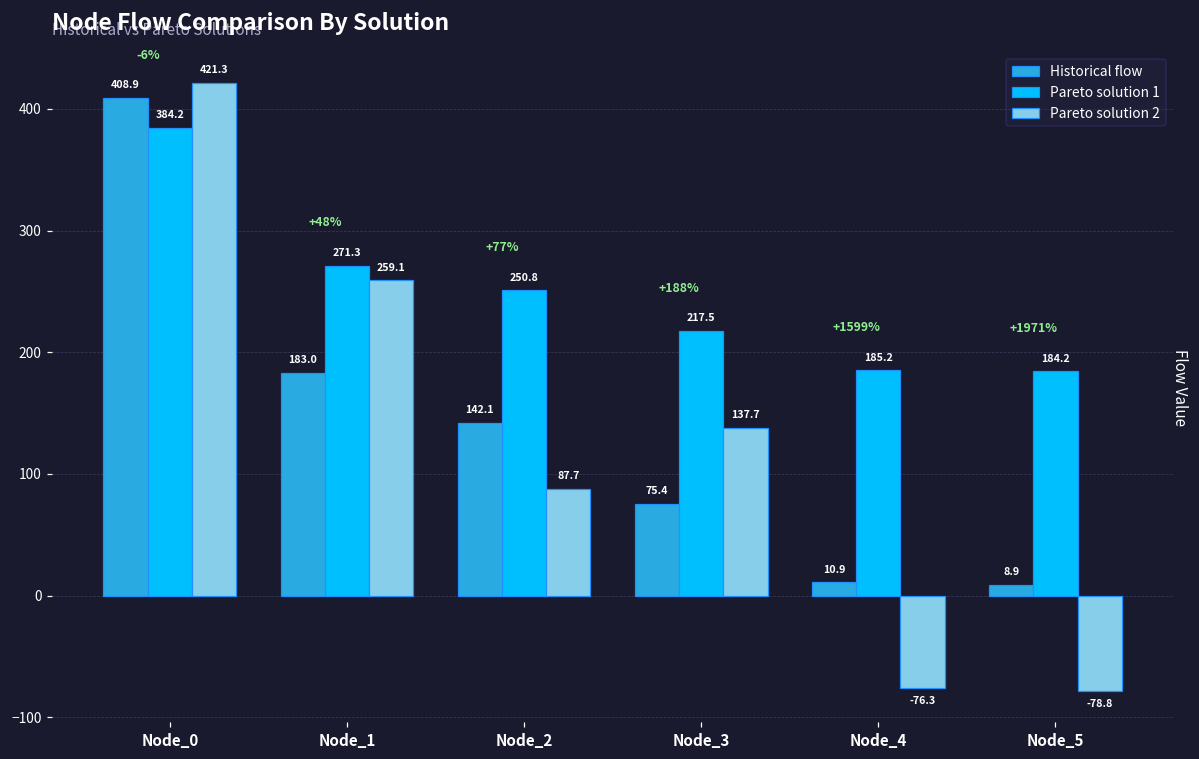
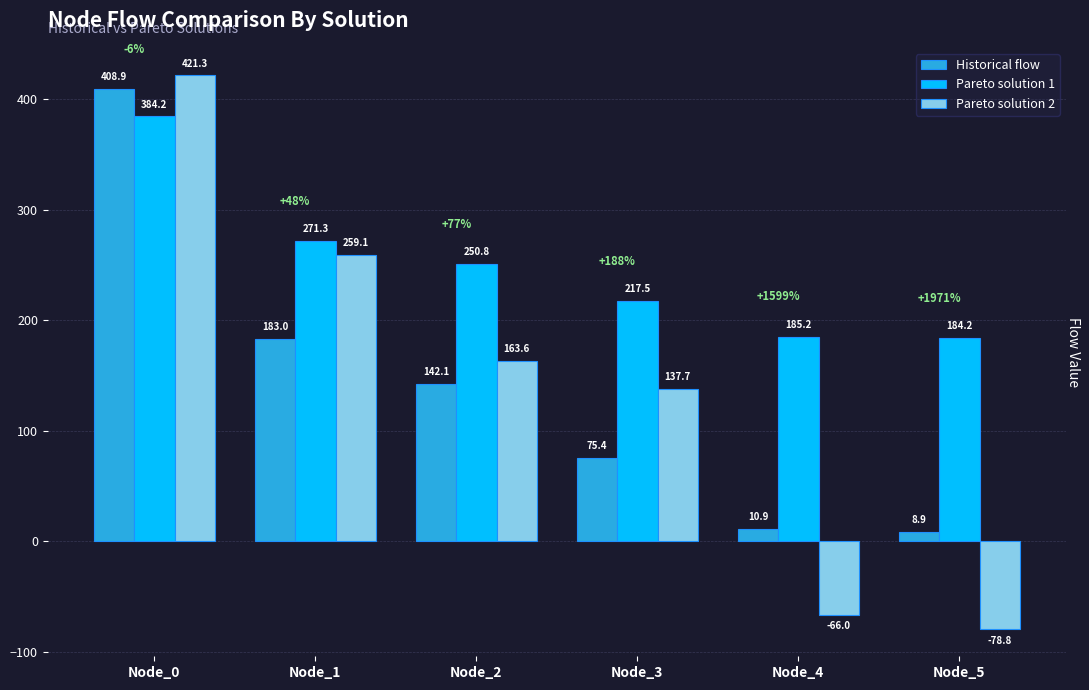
  {
    "Pareto solution 2": {
      "Node_0": 421.3,
      "Node_1": 259.1,
-     "Node_2": 87.7,
+     "Node_2": 163.6,
      "Node_3": 137.7,
-     "Node_4": -76.3,
+     "Node_4": -66.0,
      "Node_5": -78.8
    }
  }
